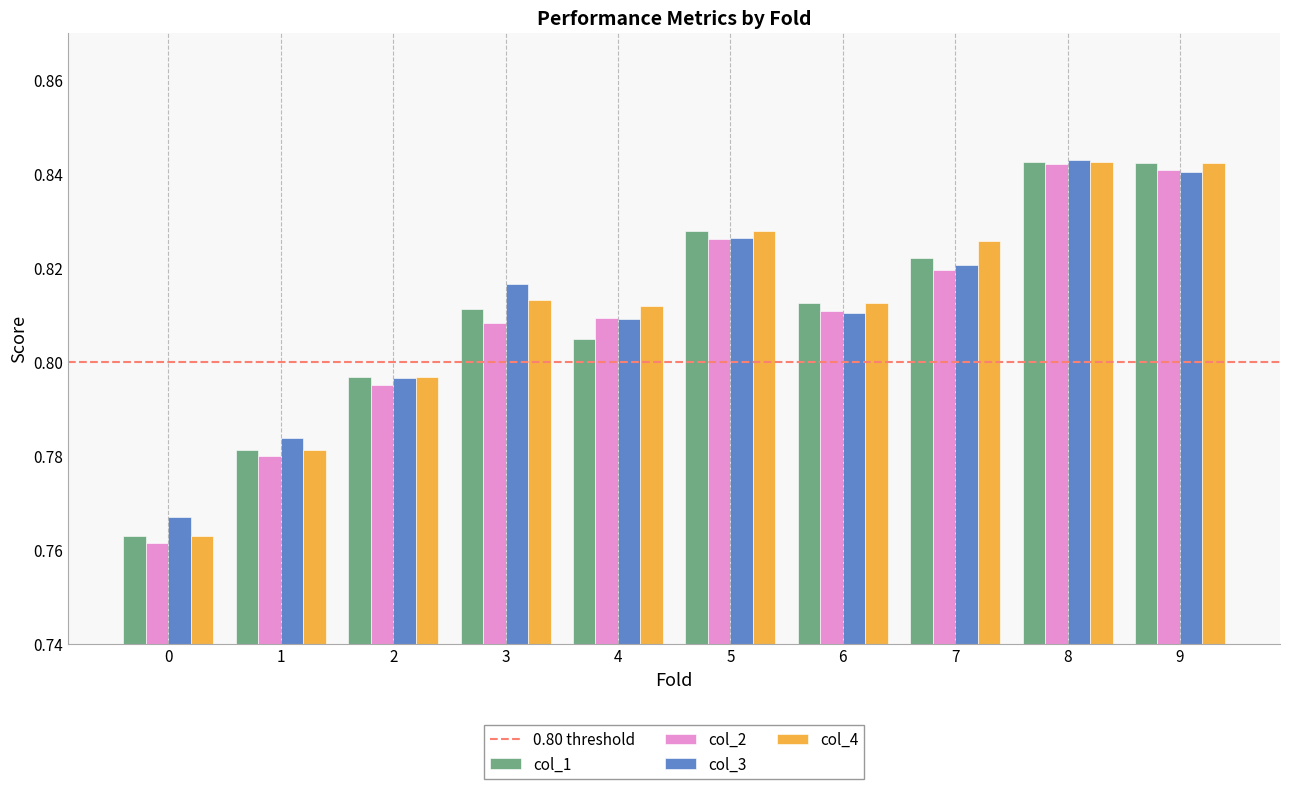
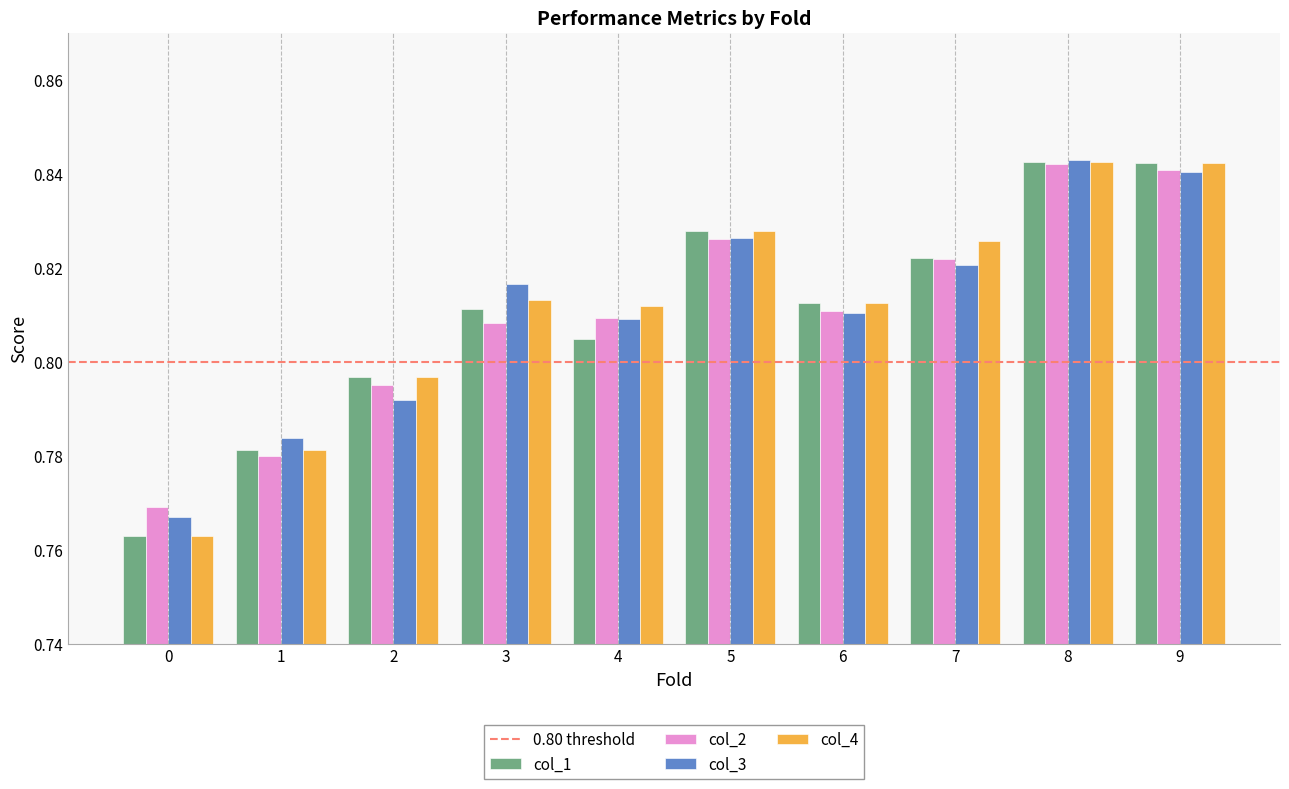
  {
    "col_1": {
      "0": 0.763,
      "1": 0.781,
      "2": 0.797,
      "3": 0.811,
      "4": 0.805,
      "5": 0.828,
      "6": 0.812,
      "7": 0.822,
      "8": 0.843,
      "9": 0.842
    },
    "col_2": {
-     "0": 0.761,
+     "0": 0.769,
      "1": 0.780,
      "2": 0.795,
      "3": 0.808,
      "4": 0.809,
      "5": 0.826,
      "6": 0.811,
-     "7": 0.820,
+     "7": 0.822,
      "8": 0.842,
      "9": 0.841
    },
    "col_3": {
      "0": 0.767,
      "1": 0.784,
-     "2": 0.797,
+     "2": 0.792,
      "3": 0.817,
      "4": 0.809,
      "5": 0.826,
      "6": 0.810,
      "7": 0.821,
      "8": 0.843,
      "9": 0.840
    },
    "col_4": {
      "0": 0.763,
      "1": 0.781,
      "2": 0.797,
      "3": 0.813,
      "4": 0.812,
      "5": 0.828,
      "6": 0.812,
      "7": 0.826,
      "8": 0.843,
      "9": 0.842
    }
  }
